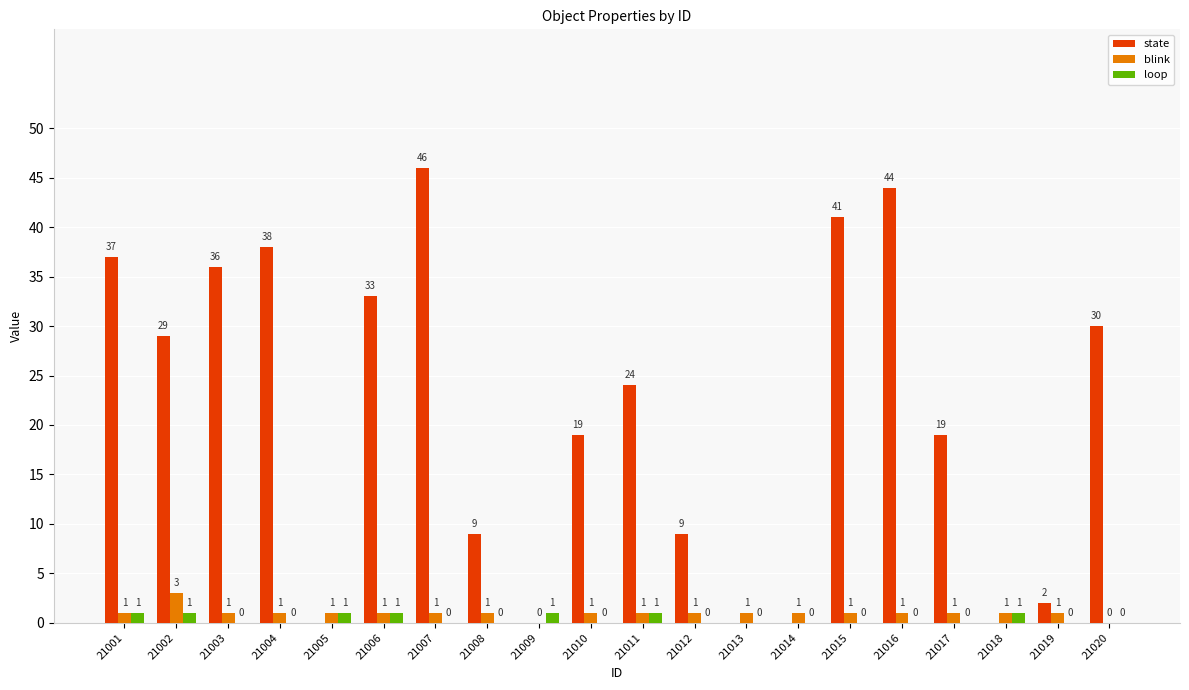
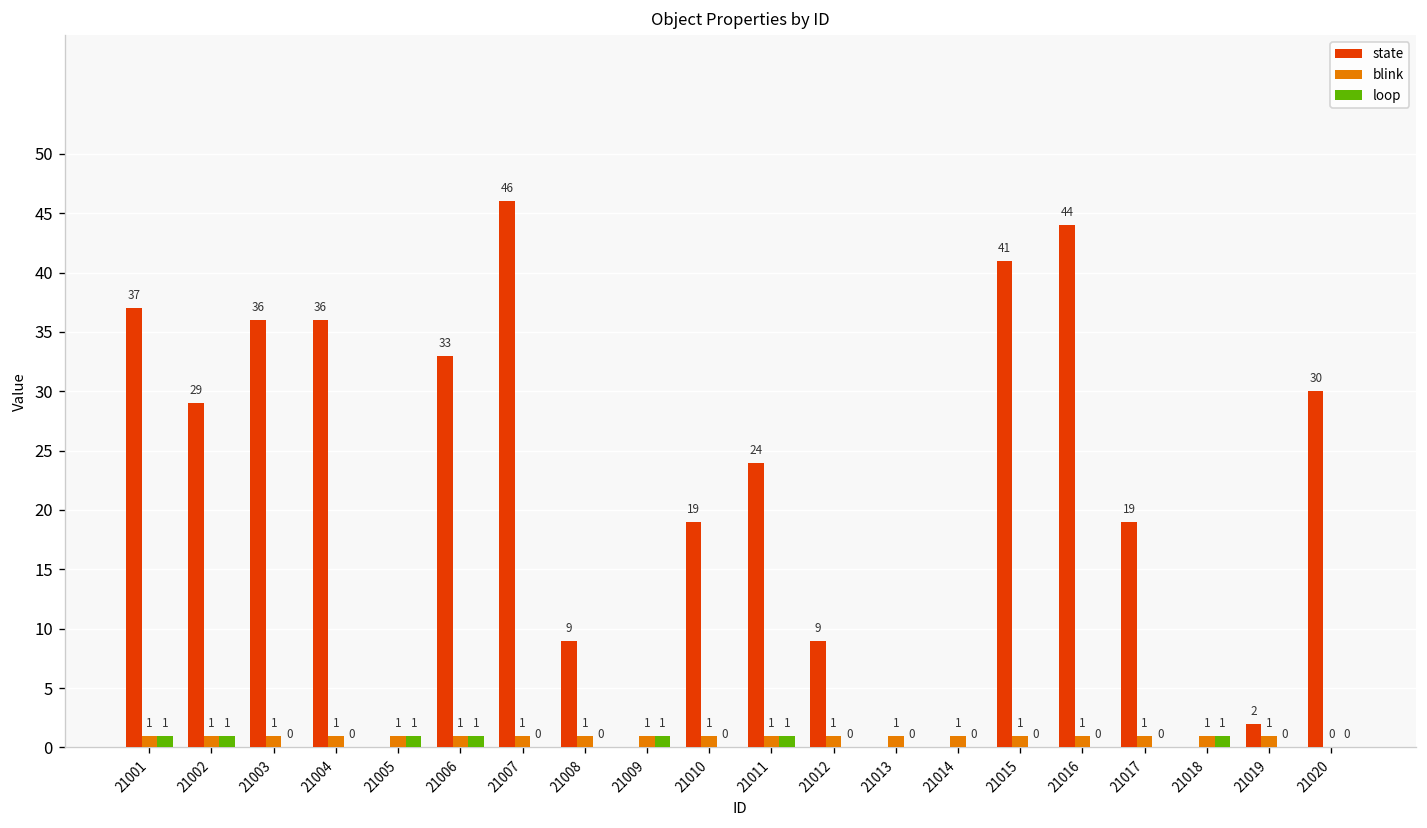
  {
    "state": {
      "21001": 37,
      "21002": 29,
      "21003": 36,
-     "21004": 38,
+     "21004": 36,
      "21006": 33,
      "21007": 46,
      "21008": 9,
      "21010": 19,
      "21011": 24,
      "21012": 9,
      "21015": 41,
      "21016": 44,
      "21017": 19,
      "21019": 2,
      "21020": 30
    },
    "blink": {
      "21001": 1,
-     "21002": 3,
+     "21002": 1,
      "21003": 1,
      "21004": 1,
      "21005": 1,
      "21006": 1,
      "21007": 1,
      "21008": 1,
-     "21009": 0,
+     "21009": 1,
      "21010": 1,
      "21011": 1,
      "21012": 1,
      "21013": 1,
      "21014": 1,
      "21015": 1,
      "21016": 1,
      "21017": 1,
      "21018": 1,
      "21019": 1,
      "21020": 0
    },
    "loop": {
      "21001": 1,
      "21002": 1,
      "21003": 0,
      "21004": 0,
      "21005": 1,
      "21006": 1,
      "21007": 0,
      "21008": 0,
      "21009": 1,
      "21010": 0,
      "21011": 1,
      "21012": 0,
      "21013": 0,
      "21014": 0,
      "21015": 0,
      "21016": 0,
      "21017": 0,
      "21018": 1,
      "21019": 0,
      "21020": 0
    }
  }
